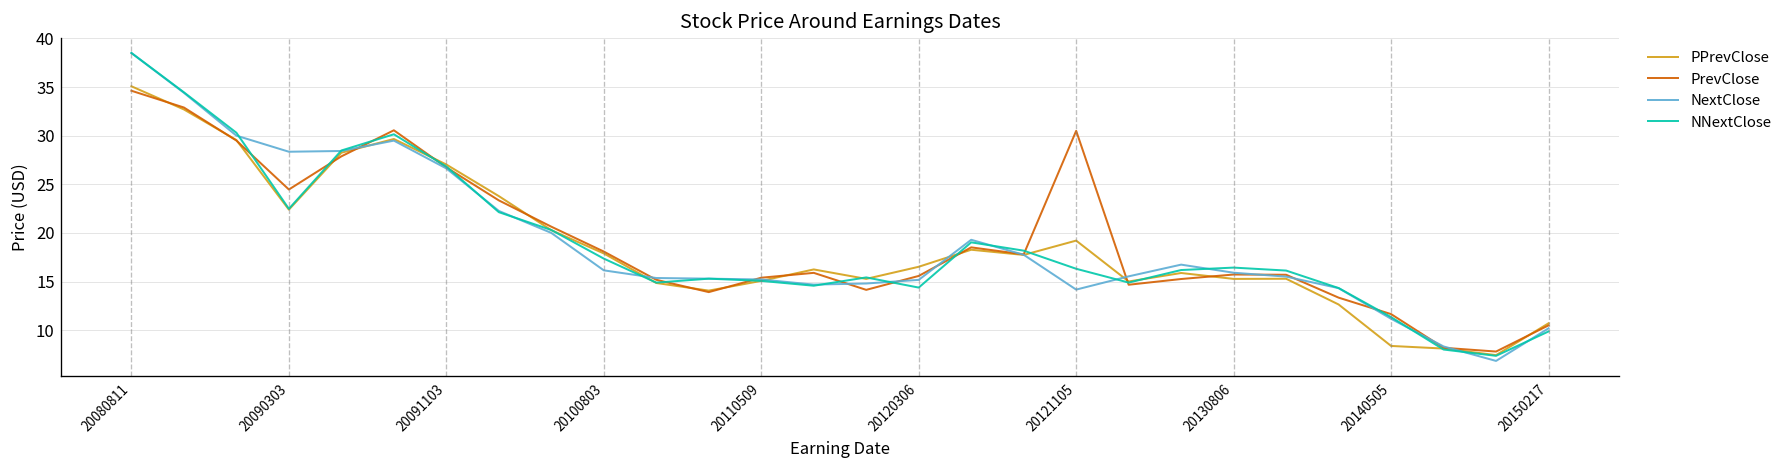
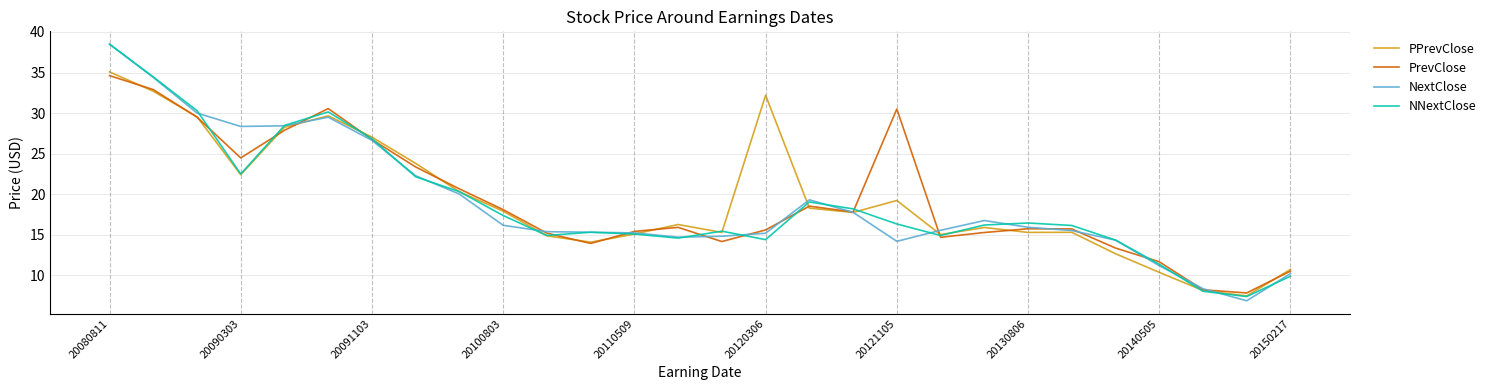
  {
    "PPrevClose": {
-     "20120306": 17,
+     "20120306": 32,
      "20121105": 19,
      "20130806": 15,
-     "20140505": 8
+     "20140505": 10
    },
    "PrevClose": {
      "20090303": 24,
      "20120306": 16,
      "20121105": 30
    },
    "NextClose": {
      "20090303": 28,
      "20100803": 16,
      "20120306": 15,
      "20121105": 14
    },
    "NNextClose": {
      "20100803": 17,
      "20120306": 14,
      "20121105": 16,
      "20130806": 16,
      "20150217": 10
    }
  }
